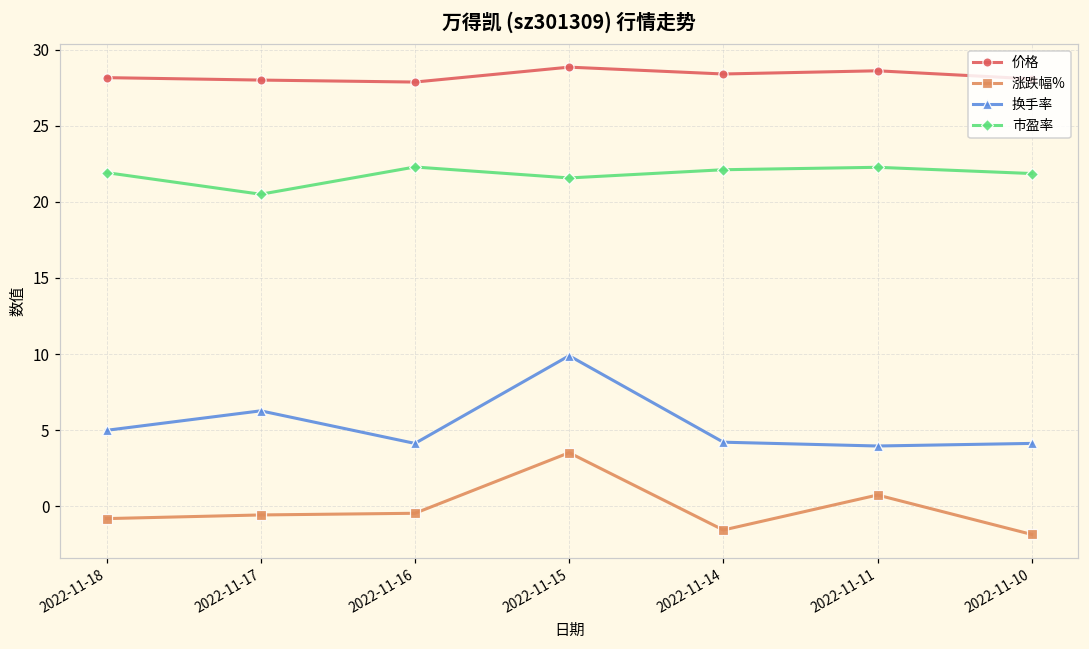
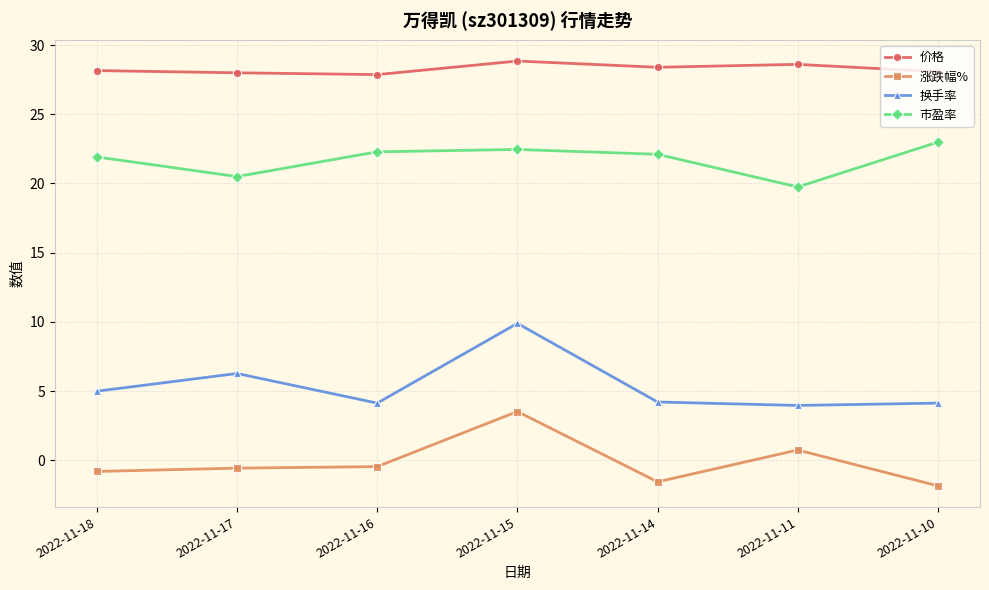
  {
    "换手率": {
      "2022-11-18": 5.0,
      "2022-11-17": 6.3,
      "2022-11-16": 4.1,
      "2022-11-15": 9.9,
      "2022-11-14": 4.2,
      "2022-11-11": 4.0,
      "2022-11-10": 4.1
    },
    "市盈率": {
      "2022-11-18": 21.9,
      "2022-11-17": 20.5,
      "2022-11-16": 22.3,
-     "2022-11-15": 21.6,
+     "2022-11-15": 22.5,
      "2022-11-14": 22.1,
-     "2022-11-11": 22.3,
-     "2022-11-10": 21.9
+     "2022-11-11": 19.8,
+     "2022-11-10": 23.0
    }
  }
